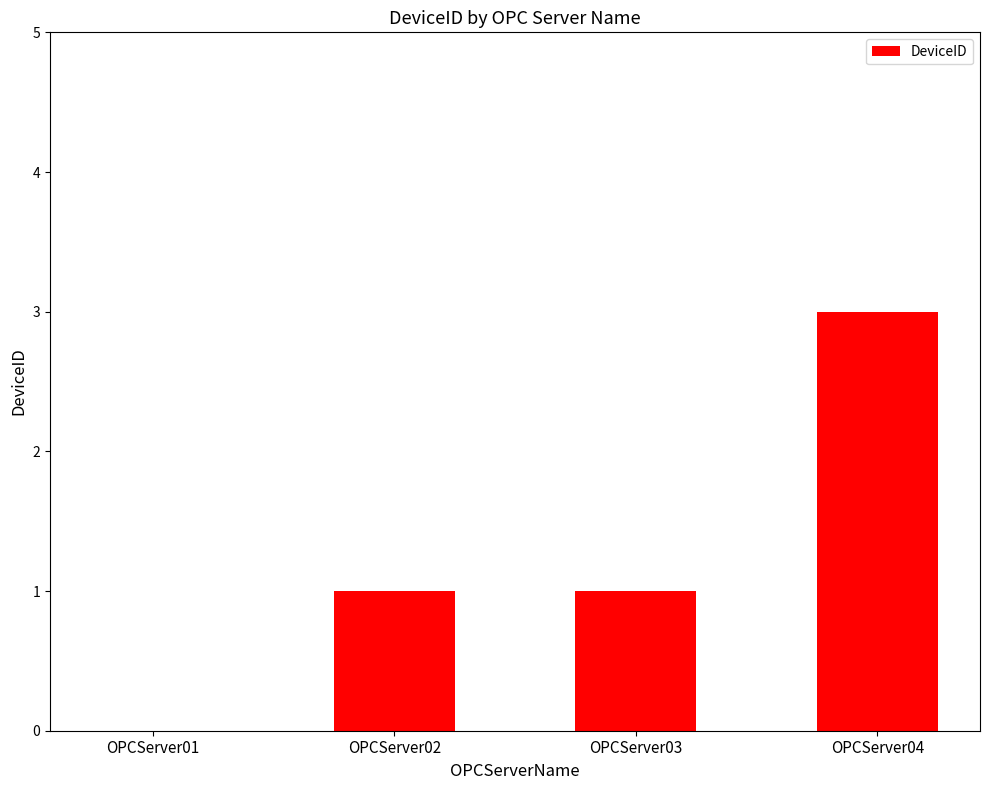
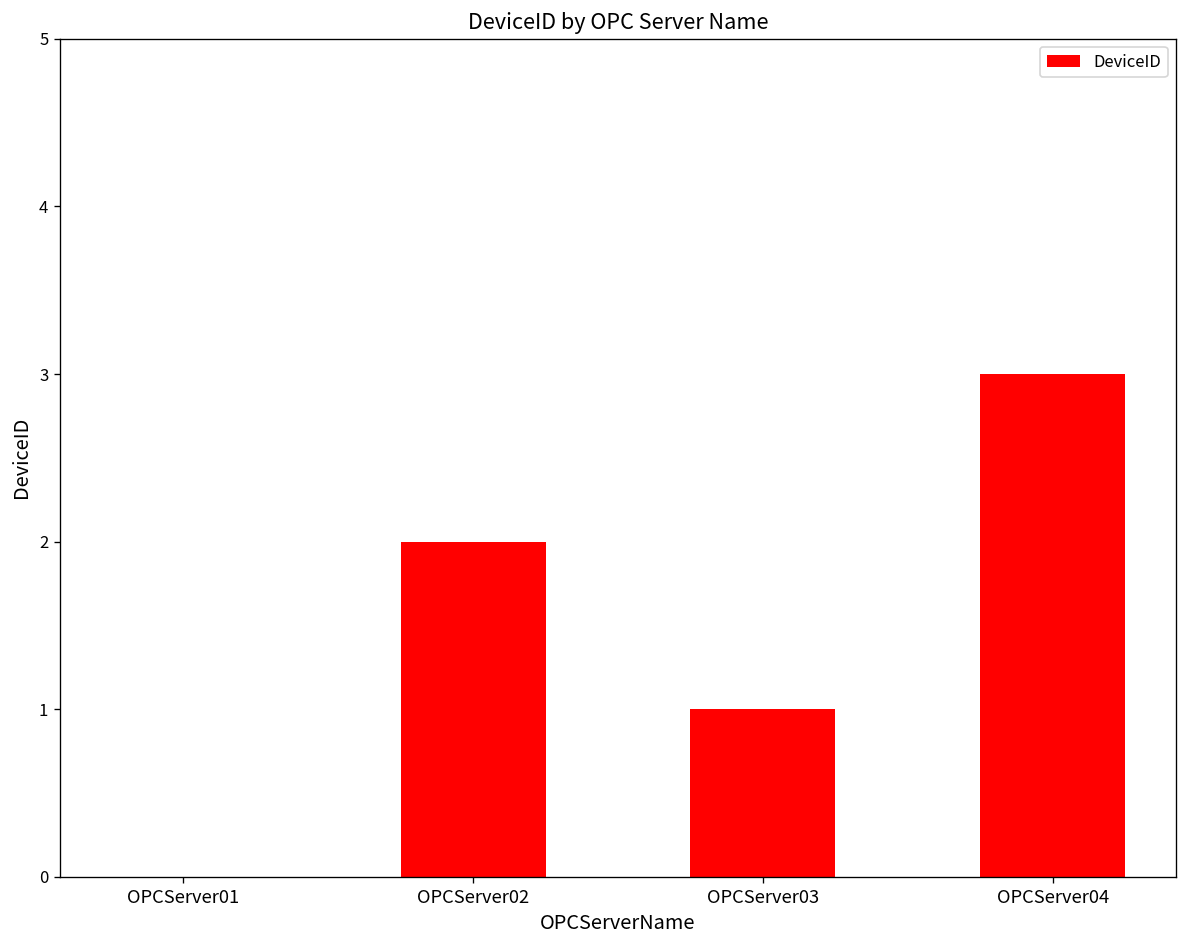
  {
    "OPCServer01": 0,
-   "OPCServer02": 1,
+   "OPCServer02": 2,
    "OPCServer03": 1,
    "OPCServer04": 3
  }
